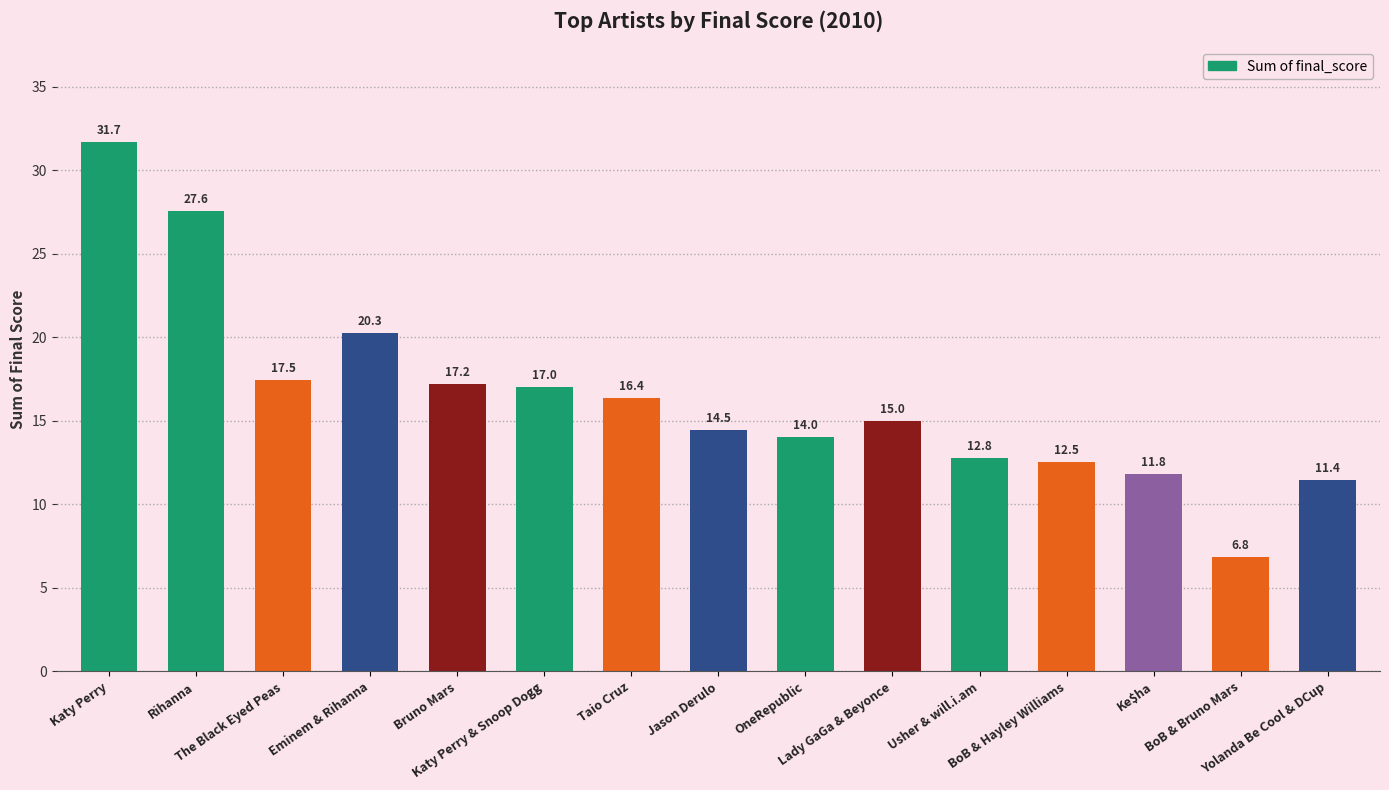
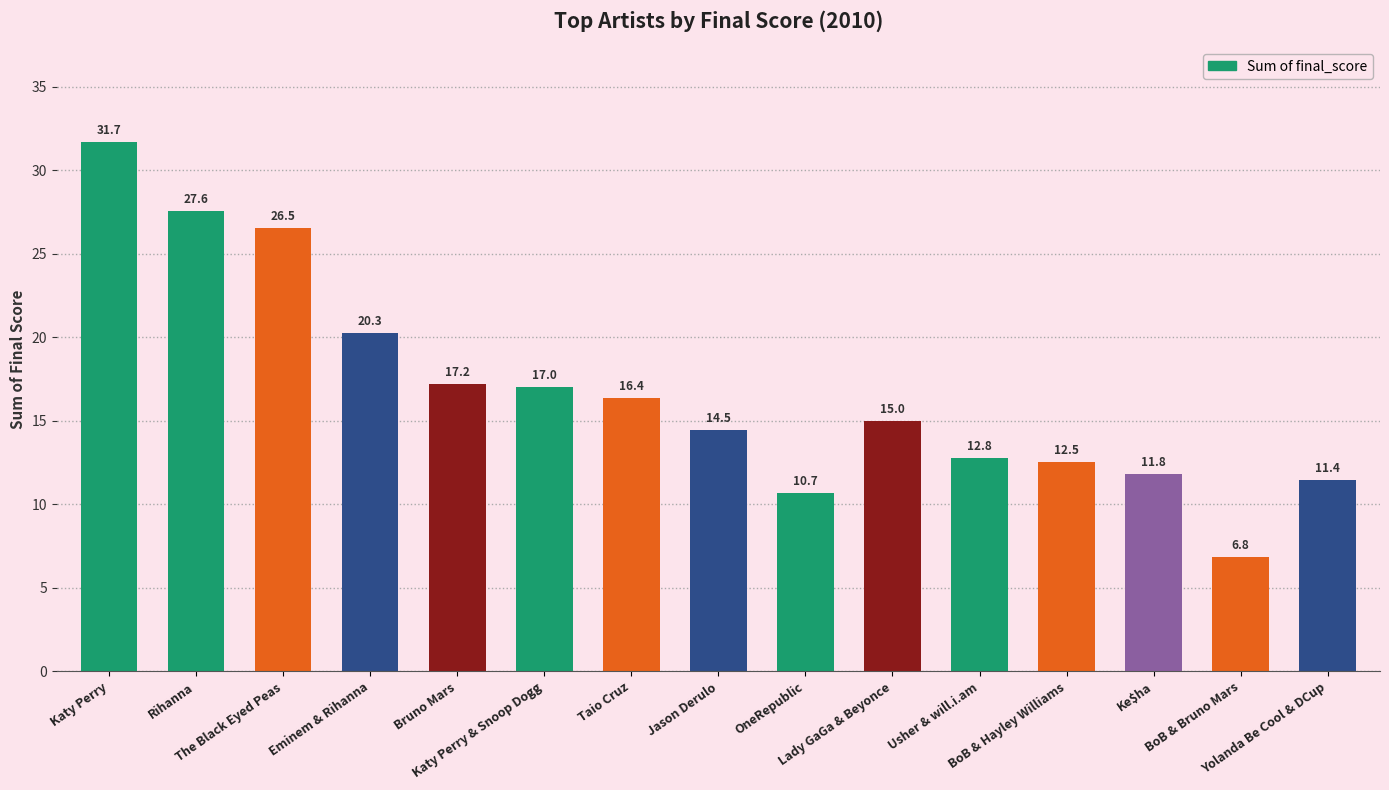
  {
    "Katy Perry": 31.7,
    "Rihanna": 27.6,
-   "The Black Eyed Peas": 17.5,
+   "The Black Eyed Peas": 26.5,
    "Eminem & Rihanna": 20.3,
    "Bruno Mars": 17.2,
    "Katy Perry & Snoop Dogg": 17.0,
    "Taio Cruz": 16.4,
    "Jason Derulo": 14.5,
-   "OneRepublic": 14.0,
+   "OneRepublic": 10.7,
    "Lady GaGa & Beyonce": 15.0,
    "Usher & will.i.am": 12.8,
    "BoB & Hayley Williams": 12.5,
    "Ke$ha": 11.8,
    "BoB & Bruno Mars": 6.8,
    "Yolanda Be Cool & DCup": 11.4
  }
